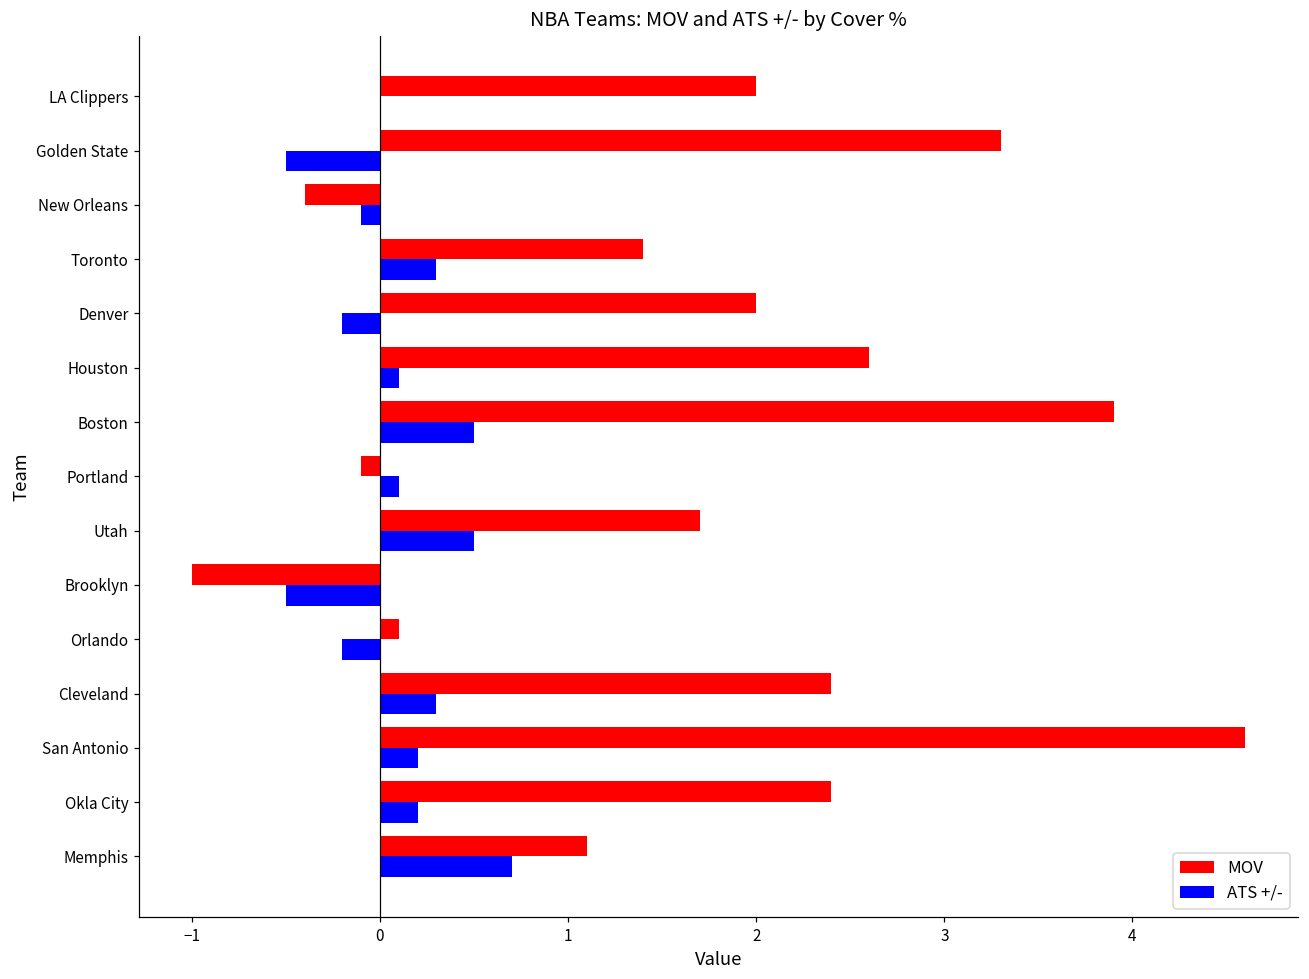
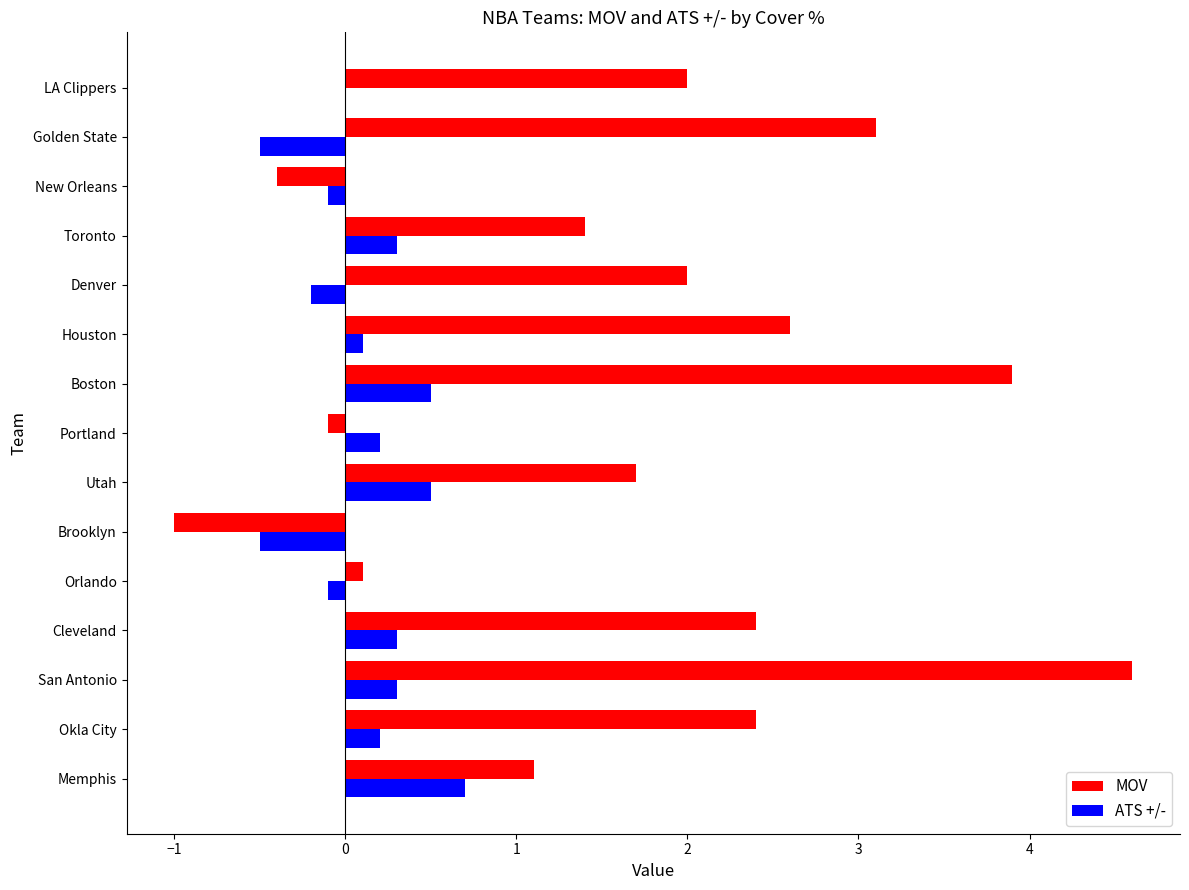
  {
    "MOV": {
      "LA Clippers": 2.0,
-     "Golden State": 3.3,
+     "Golden State": 3.1,
      "New Orleans": -0.4,
      "Toronto": 1.4,
      "Denver": 2.0,
      "Houston": 2.6,
      "Boston": 3.9,
      "Portland": -0.1,
      "Utah": 1.7,
      "Brooklyn": -1.0,
      "Orlando": 0.1,
      "Cleveland": 2.4,
      "San Antonio": 4.6,
      "Okla City": 2.4,
      "Memphis": 1.1
    },
    "ATS +/-": {
      "LA Clippers": 0.0,
      "Golden State": -0.5,
      "New Orleans": -0.1,
      "Toronto": 0.3,
      "Denver": -0.2,
      "Houston": 0.1,
      "Boston": 0.5,
-     "Portland": 0.1,
+     "Portland": 0.2,
      "Utah": 0.5,
      "Brooklyn": -0.5,
-     "Orlando": -0.2,
+     "Orlando": -0.1,
      "Cleveland": 0.3,
-     "San Antonio": 0.2,
+     "San Antonio": 0.3,
      "Okla City": 0.2,
      "Memphis": 0.7
    }
  }
